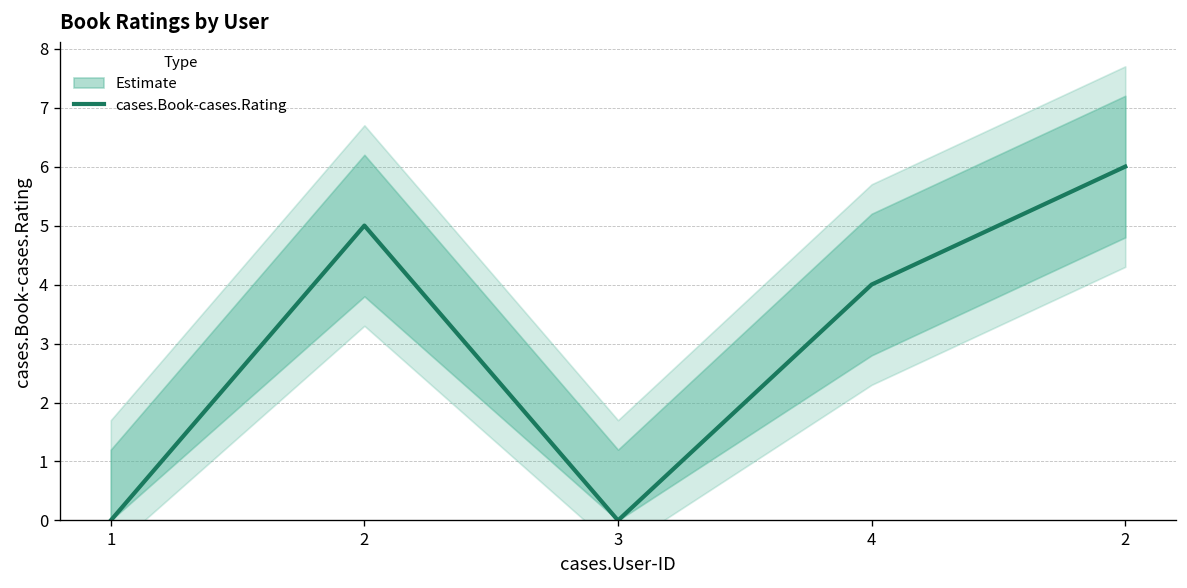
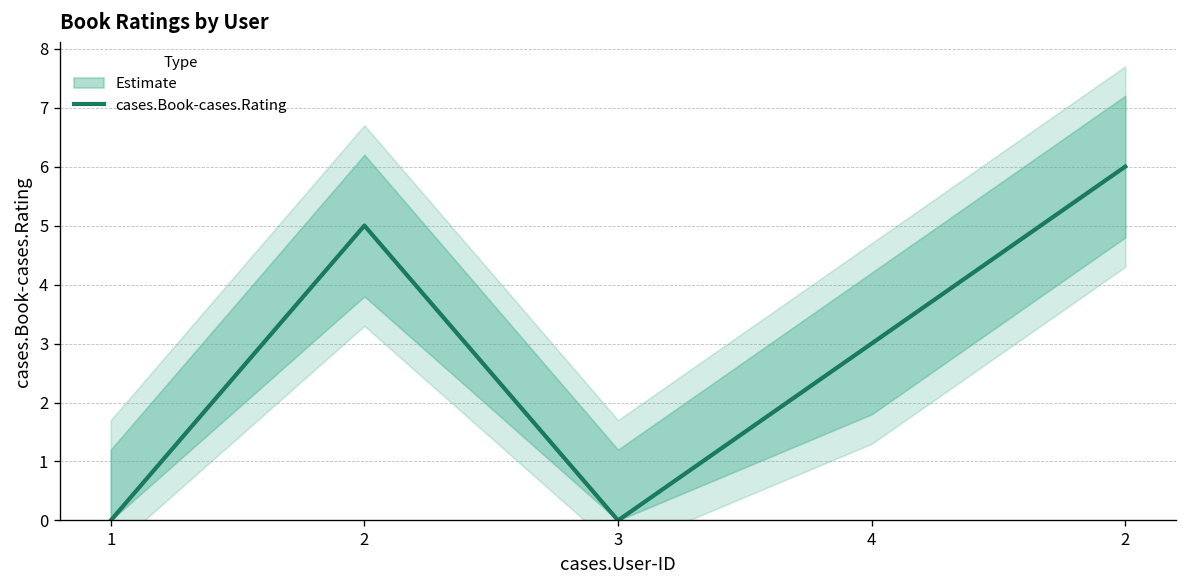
  {
    "cases.Book-cases.Rating": {
      "1": 0,
      "3": 0,
-     "4": 4
+     "4": 3
    }
  }
